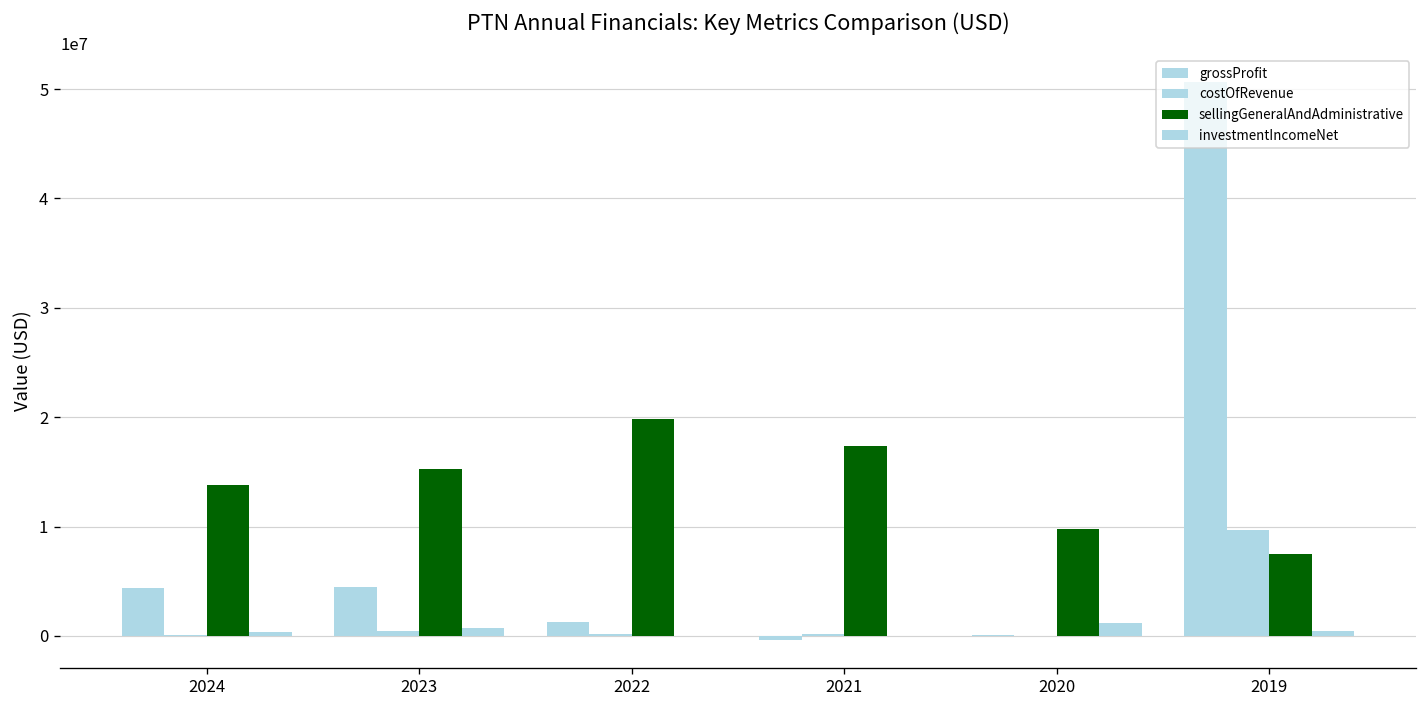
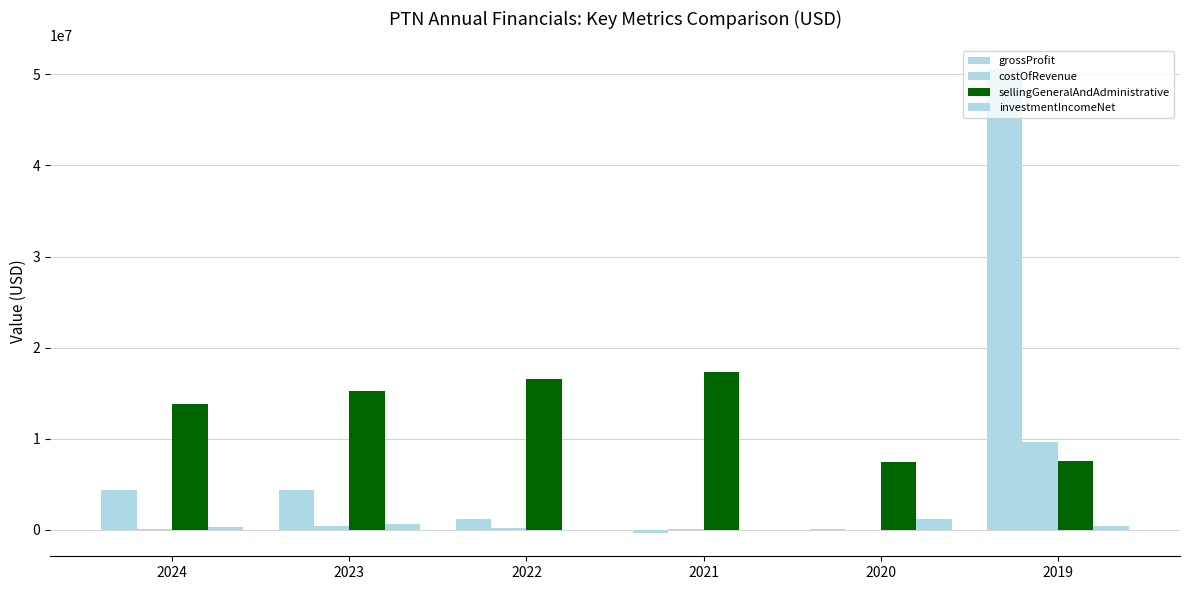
  {
    "sellingGeneralAndAdministrative": {
      "2024": 14000000,
      "2023": 15000000,
-     "2022": 20000000,
+     "2022": 17000000,
      "2021": 17000000,
-     "2020": 10000000,
+     "2020": 7000000,
      "2019": 8000000
    }
  }
